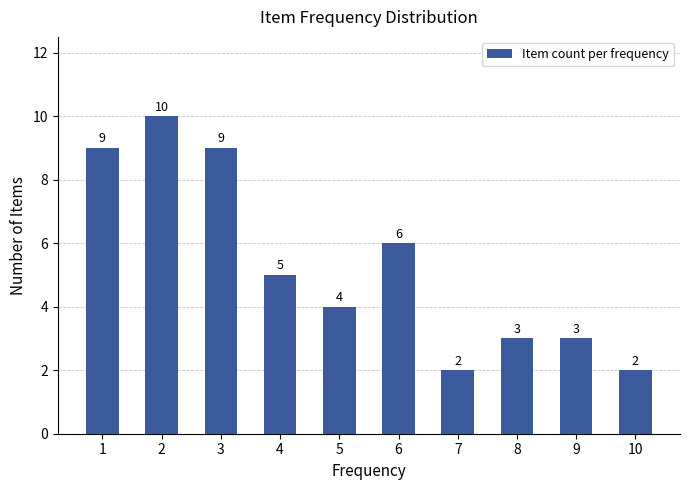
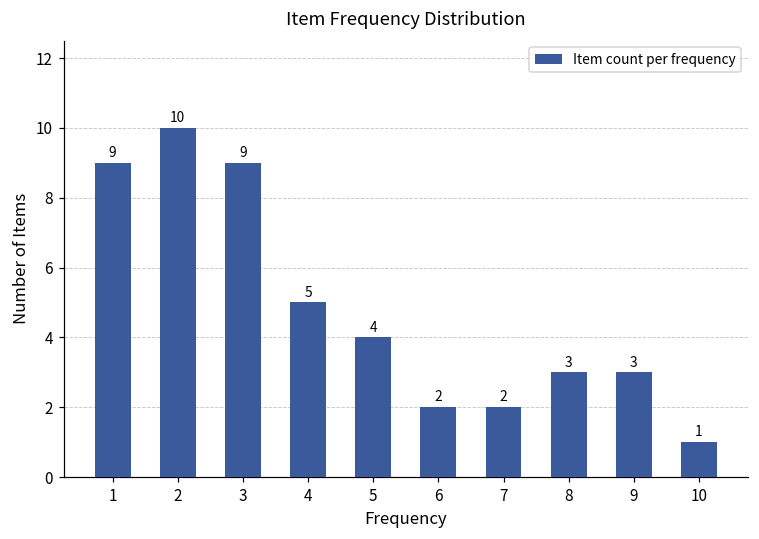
  {
    "1": 9,
    "2": 10,
    "3": 9,
    "4": 5,
    "5": 4,
-   "6": 6,
+   "6": 2,
    "7": 2,
    "8": 3,
    "9": 3,
-   "10": 2
+   "10": 1
  }
